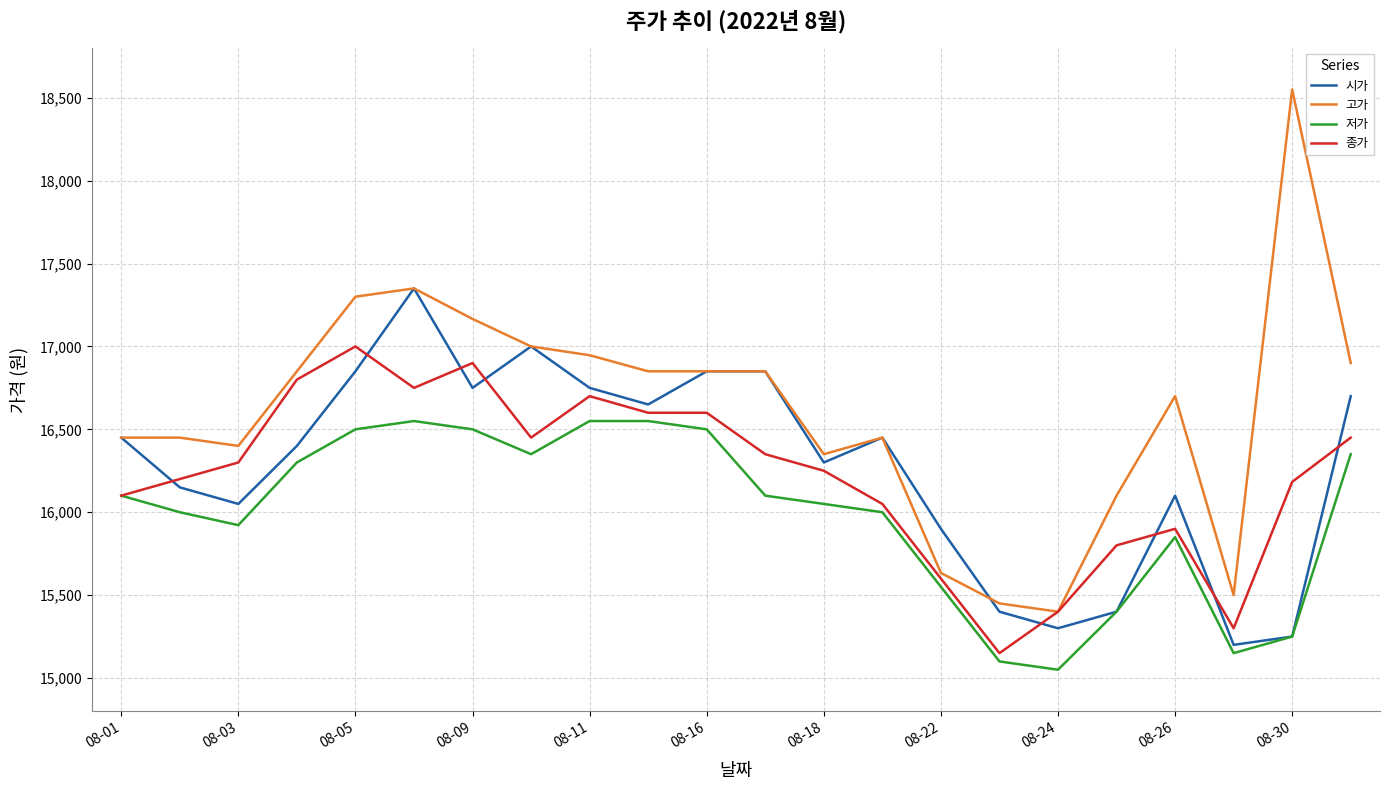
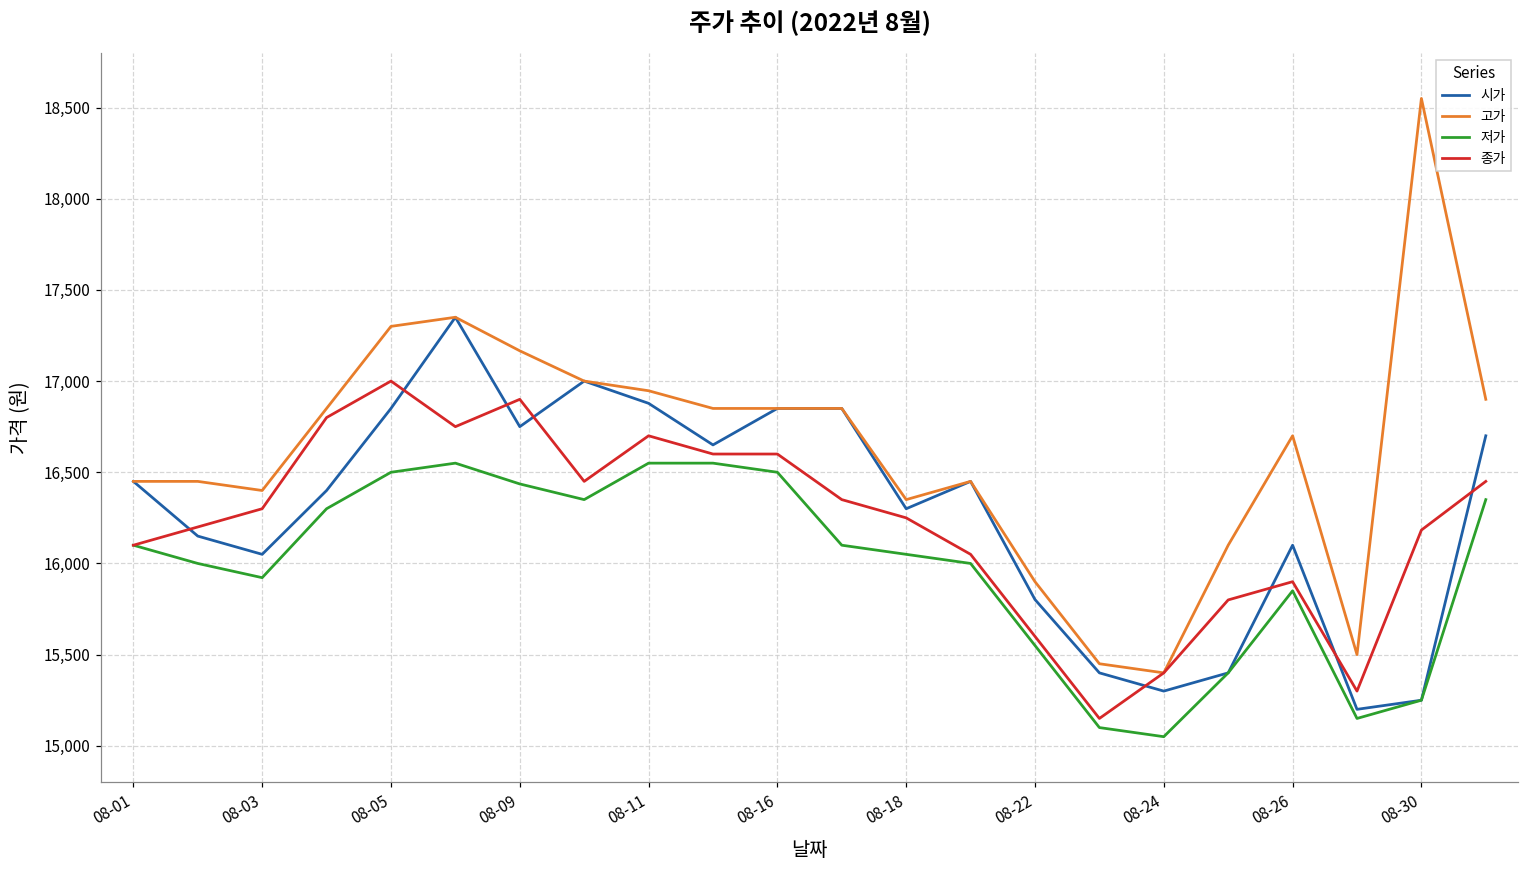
  {
    "시가": {
      "08-03": "16,050",
      "08-05": "16,850",
      "08-09": "16,750",
-     "08-11": "16,750",
+     "08-11": "16,880",
      "08-18": "16,300",
-     "08-22": "15,900",
+     "08-22": "15,800",
      "08-24": "15,300",
      "08-26": "16,100"
    },
    "고가": {
      "08-03": "16,400",
      "08-05": "17,300",
      "08-09": "17,170",
      "08-11": "16,950",
      "08-18": "16,350",
-     "08-22": "15,630",
+     "08-22": "15,900",
      "08-26": "16,700",
      "08-30": "18,550"
    },
    "저가": {
      "08-03": "15,920",
      "08-05": "16,500",
-     "08-09": "16,500",
+     "08-09": "16,440",
      "08-11": "16,550",
      "08-16": "16,500",
      "08-18": "16,050",
      "08-22": "15,550",
      "08-24": "15,050",
      "08-26": "15,850"
    },
    "종가": {
      "08-03": "16,300",
      "08-05": "17,000",
      "08-09": "16,900",
      "08-11": "16,700",
      "08-16": "16,600",
      "08-18": "16,250",
      "08-22": "15,600",
      "08-26": "15,900",
      "08-30": "16,180"
    }
  }
